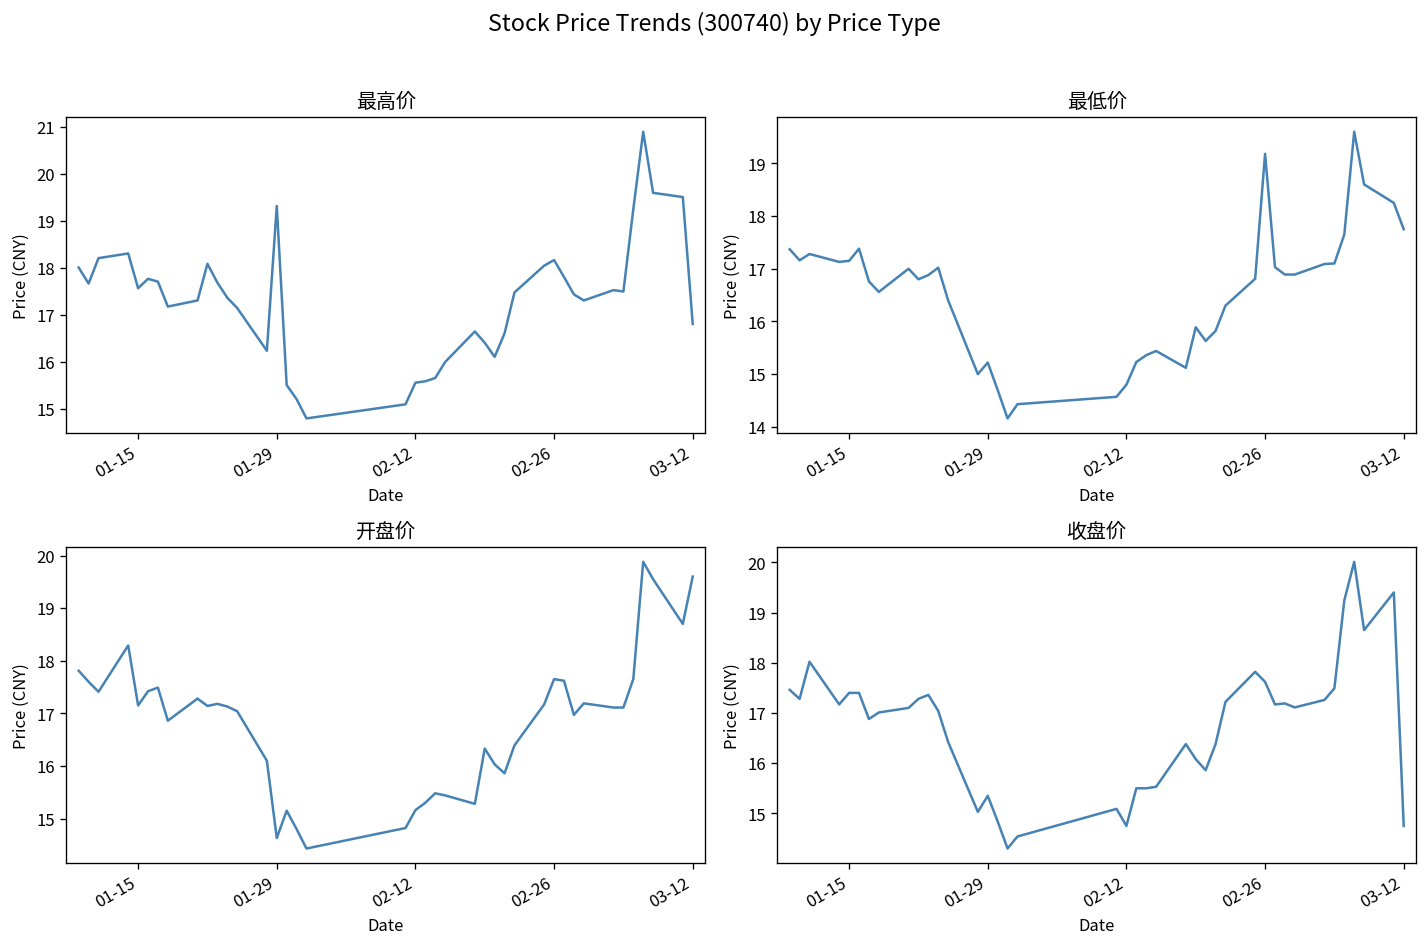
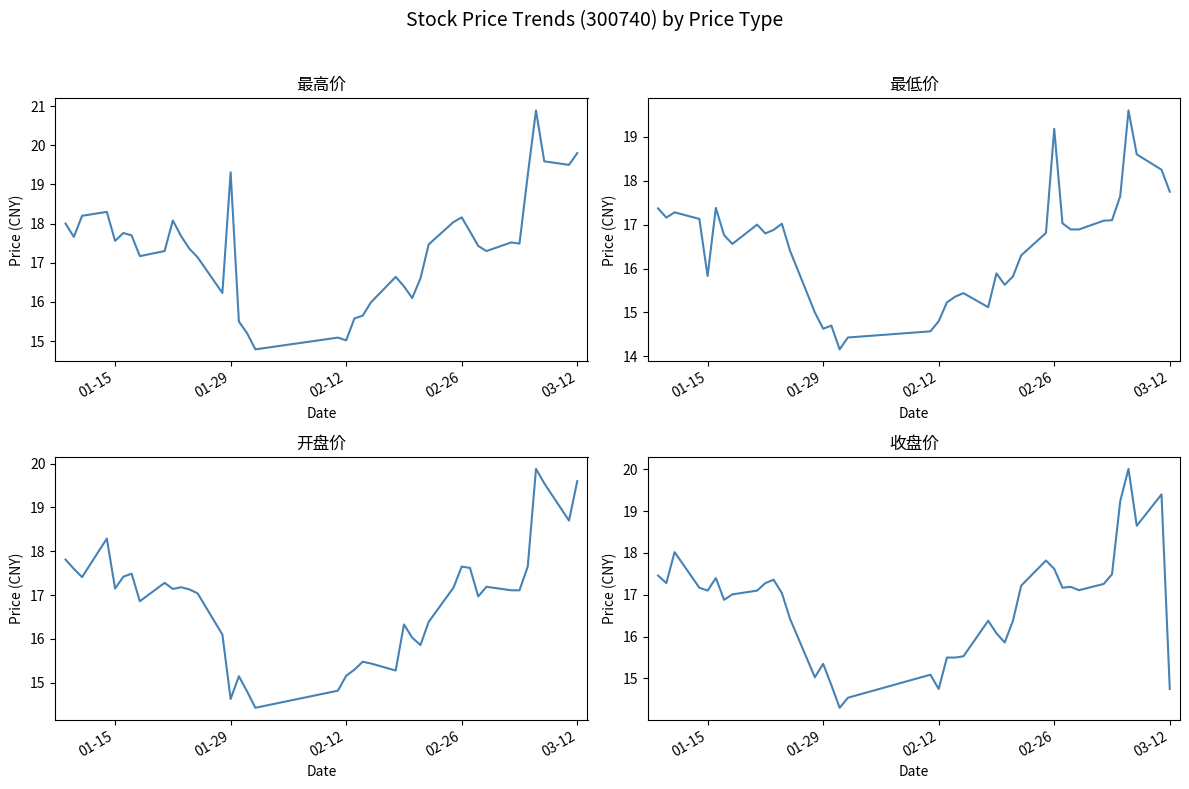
  {
    "最高价": {
      "01-15": 17.6,
      "01-29": 19.3,
-     "02-12": 15.6,
+     "02-12": 15.0,
      "02-26": 18.2,
-     "03-12": 16.8
+     "03-12": 19.8
    },
    "最低价": {
-     "01-15": 17.2,
-     "01-29": 15.2,
+     "01-15": 15.8,
+     "01-29": 14.6,
      "02-12": 14.8,
      "02-26": 19.2,
      "03-12": 17.8
    },
    "开盘价": {
      "01-15": 17.2,
      "01-29": 14.6,
      "02-12": 15.2,
      "02-26": 17.7,
      "03-12": 19.6
    },
    "收盘价": {
-     "01-15": 17.4,
+     "01-15": 17.1,
      "01-29": 15.4,
      "02-12": 14.8,
      "02-26": 17.6,
      "03-12": 14.8
    }
  }
